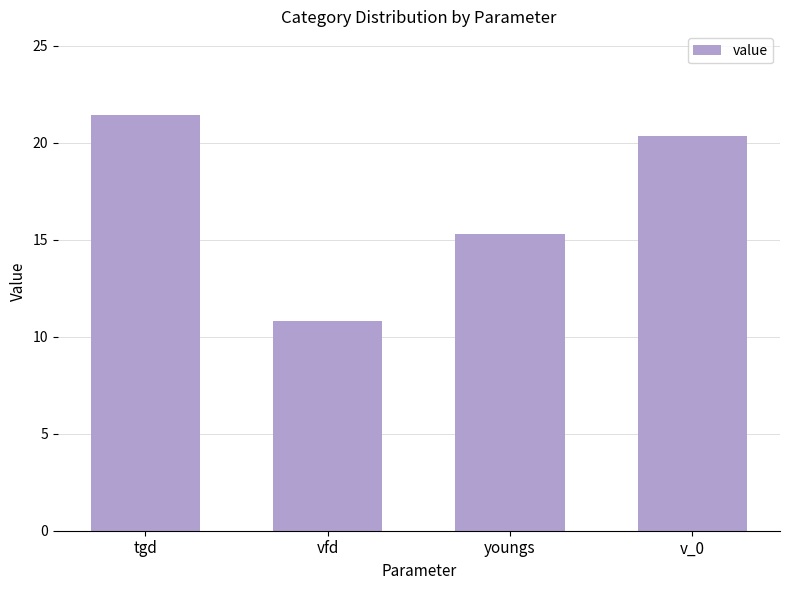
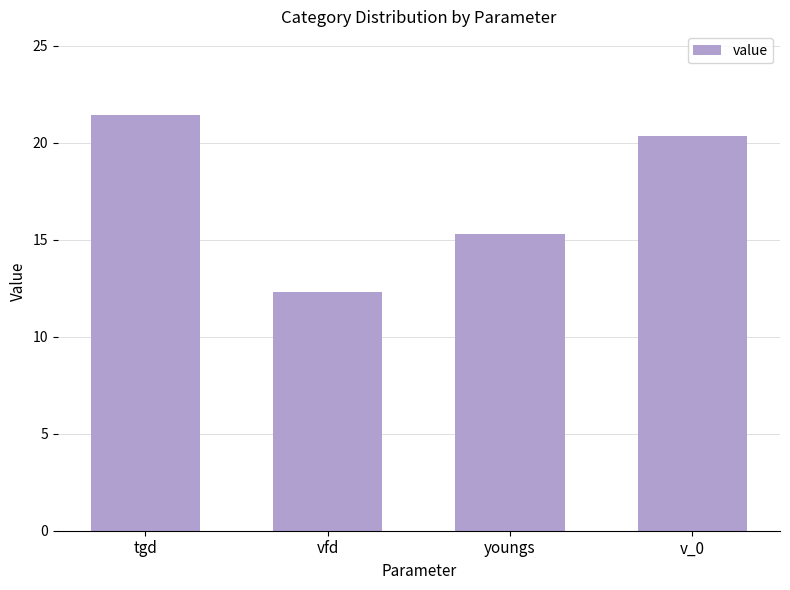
  {
    "tgd": 21.5,
-   "vfd": 10.8,
+   "vfd": 12.3,
    "youngs": 15.3,
    "v_0": 20.4
  }
